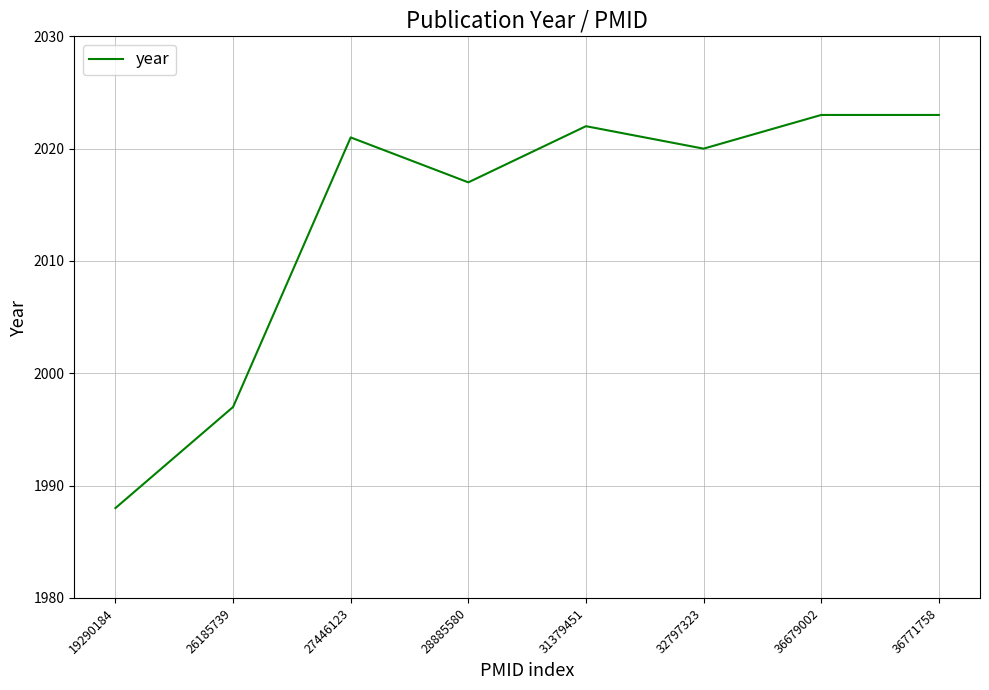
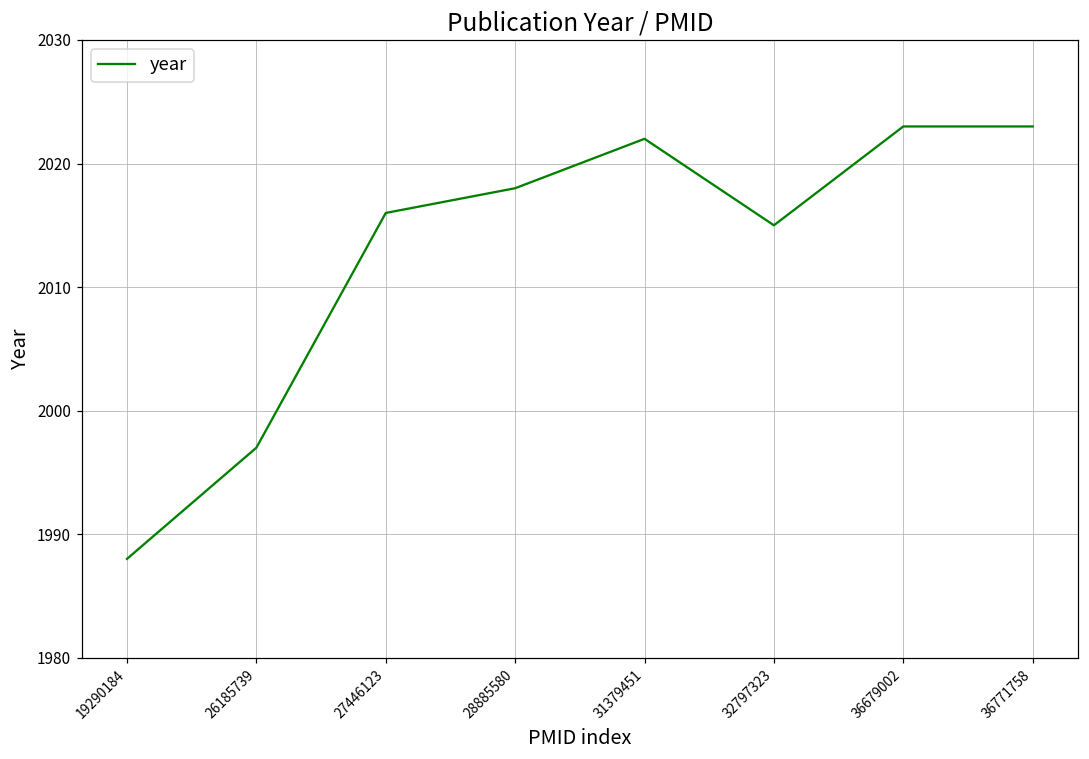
  {
    "19290184": 1988,
    "26185739": 1997,
-   "27446123": 2021,
-   "28885580": 2017,
+   "27446123": 2016,
+   "28885580": 2018,
    "31379451": 2022,
-   "32797323": 2020,
+   "32797323": 2015,
    "36679002": 2023,
    "36771758": 2023
  }
